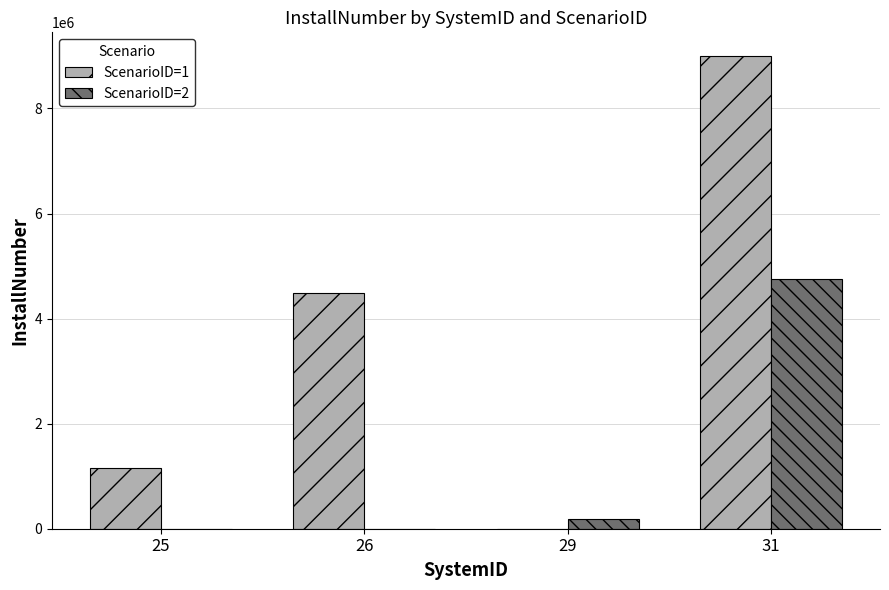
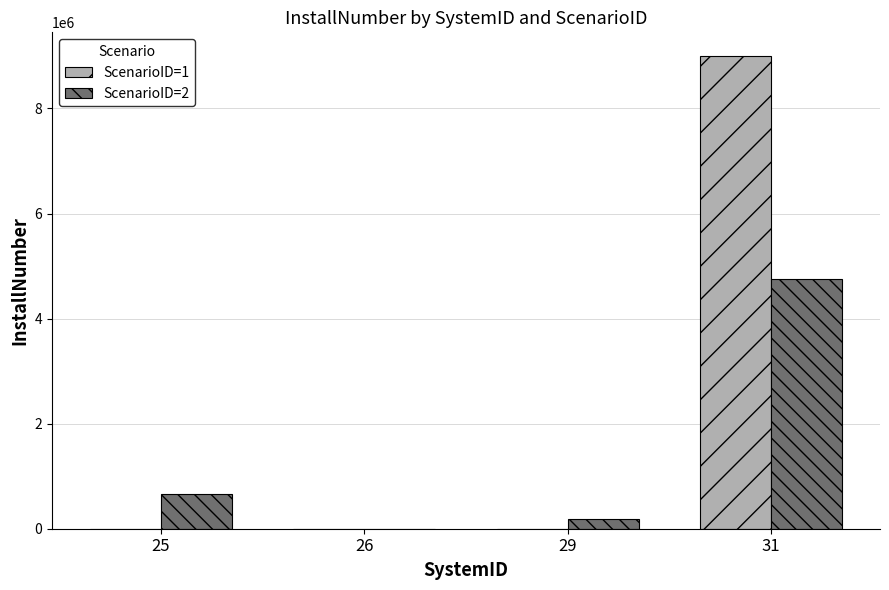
  {
    "ScenarioID=1": {
-     "25": 1200000,
-     "26": 4500000,
+     "25": 0,
+     "26": 0,
      "31": 9000000
    },
    "ScenarioID=2": {
-     "25": 0,
+     "25": 700000,
      "29": 200000,
      "31": 4800000
    }
  }
